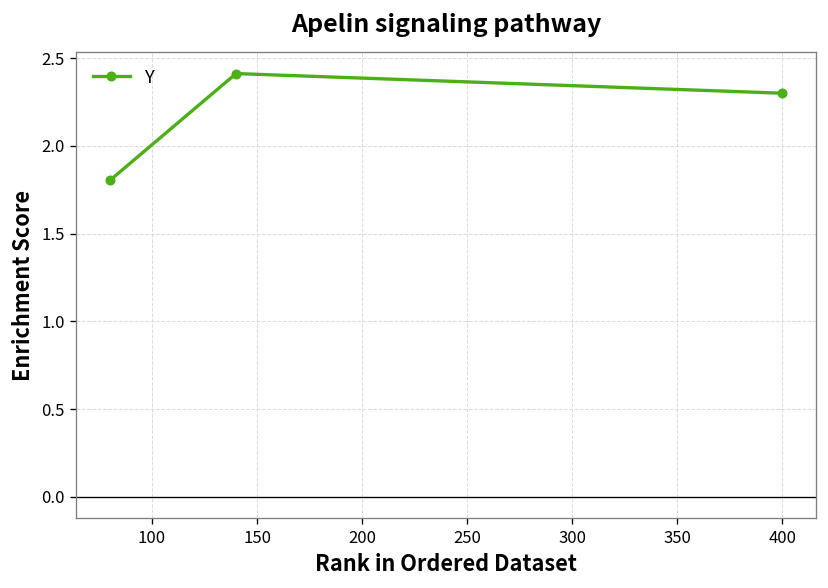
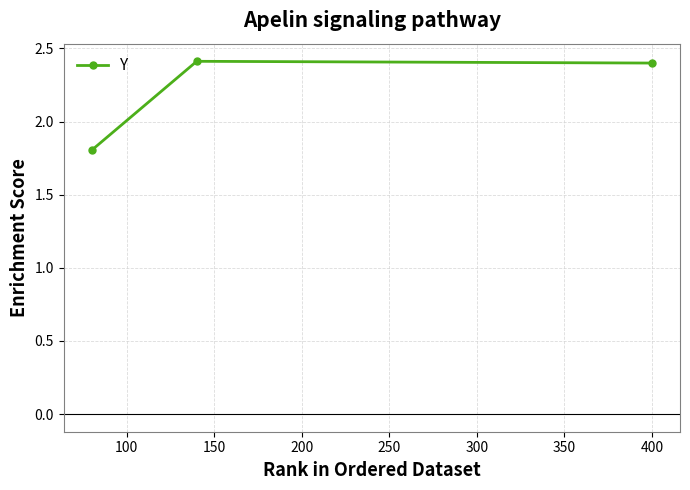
  {
-   "400": 2.3
+   "400": 2.4
  }
